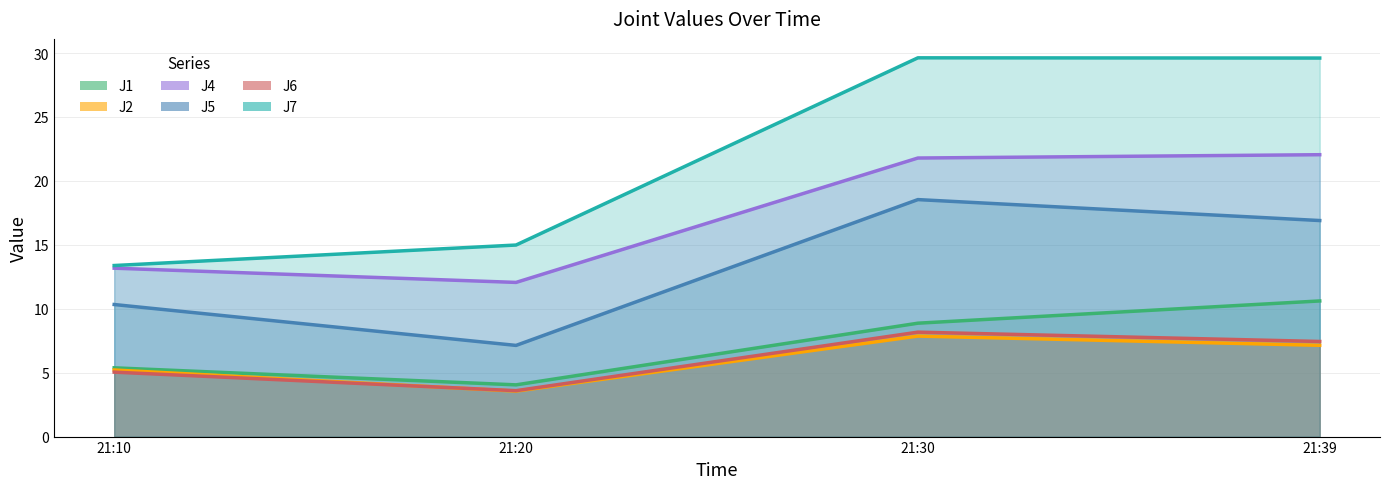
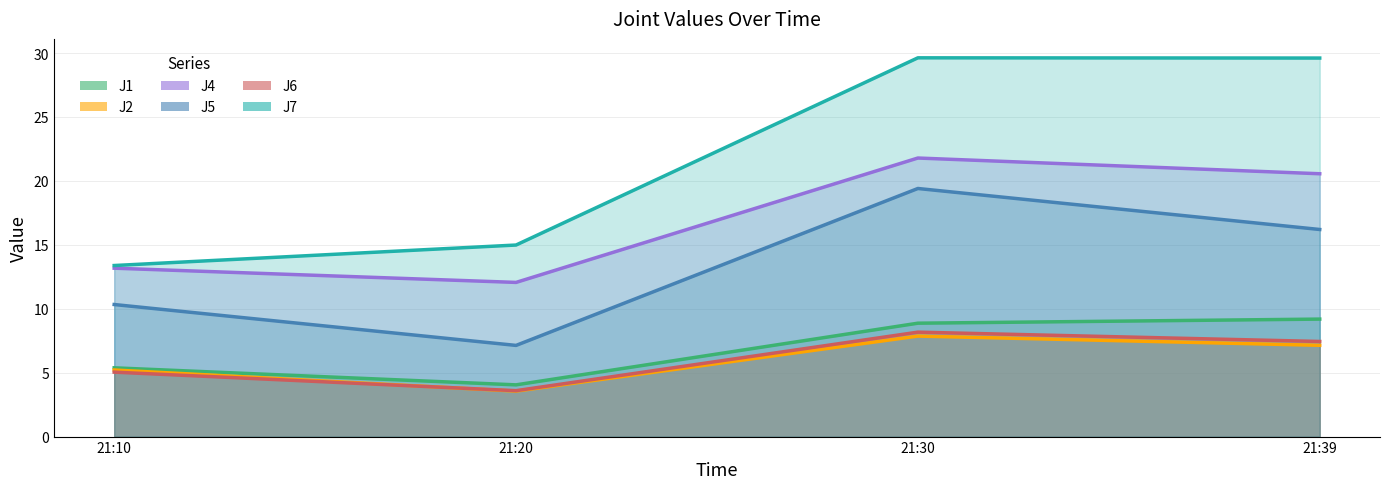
  {
    "J1": {
      "21:20": 4.0,
      "21:30": 8.9,
-     "21:39": 10.6
+     "21:39": 9.2
    },
    "J2": {
      "21:30": 7.9,
      "21:39": 7.1
    },
    "J4": {
      "21:10": 13.2,
      "21:20": 12.1,
      "21:30": 21.8,
-     "21:39": 22.1
+     "21:39": 20.6
    },
    "J5": {
      "21:10": 10.3,
      "21:20": 7.1,
-     "21:30": 18.5,
-     "21:39": 16.9
+     "21:30": 19.4,
+     "21:39": 16.2
    },
    "J6": {
      "21:30": 8.2,
      "21:39": 7.4
    },
    "J7": {
      "21:10": 13.4,
      "21:20": 15.0,
      "21:30": 29.6,
      "21:39": 29.6
    }
  }
